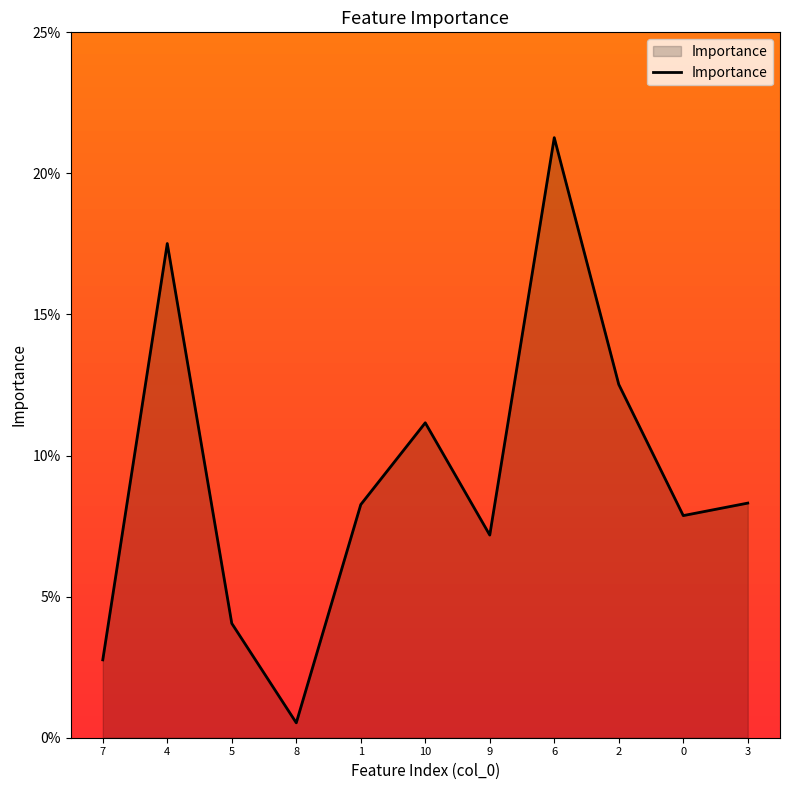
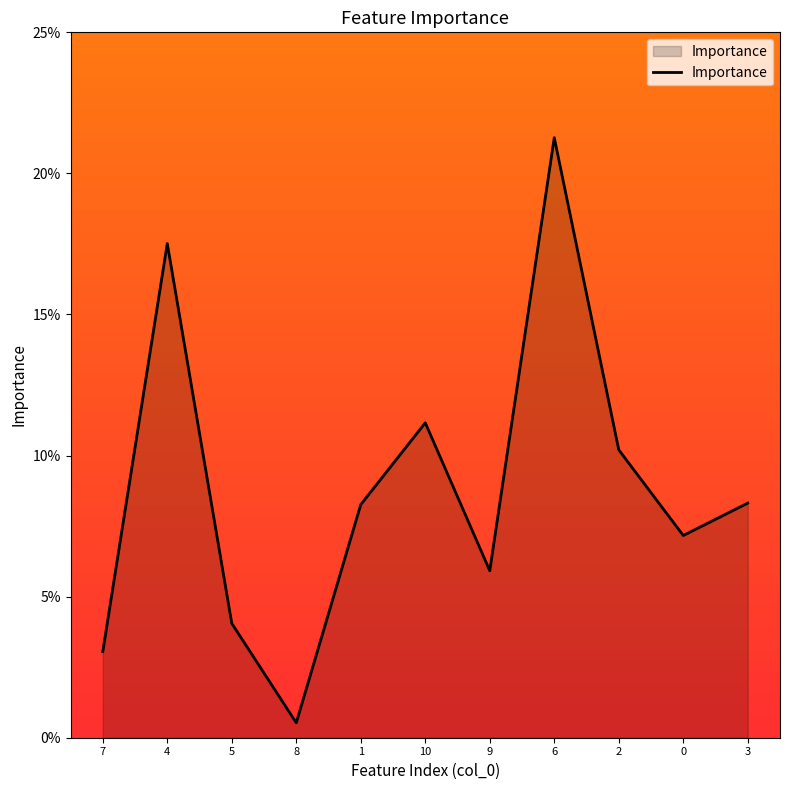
  {
-   "7": "2.8%",
+   "7": "3.0%",
    "4": "17.5%",
    "5": "4.1%",
    "8": "0.5%",
    "1": "8.3%",
    "10": "11.2%",
-   "9": "7.2%",
+   "9": "5.9%",
    "6": "21.3%",
-   "2": "12.5%",
-   "0": "7.9%",
+   "2": "10.2%",
+   "0": "7.2%",
    "3": "8.3%"
  }
